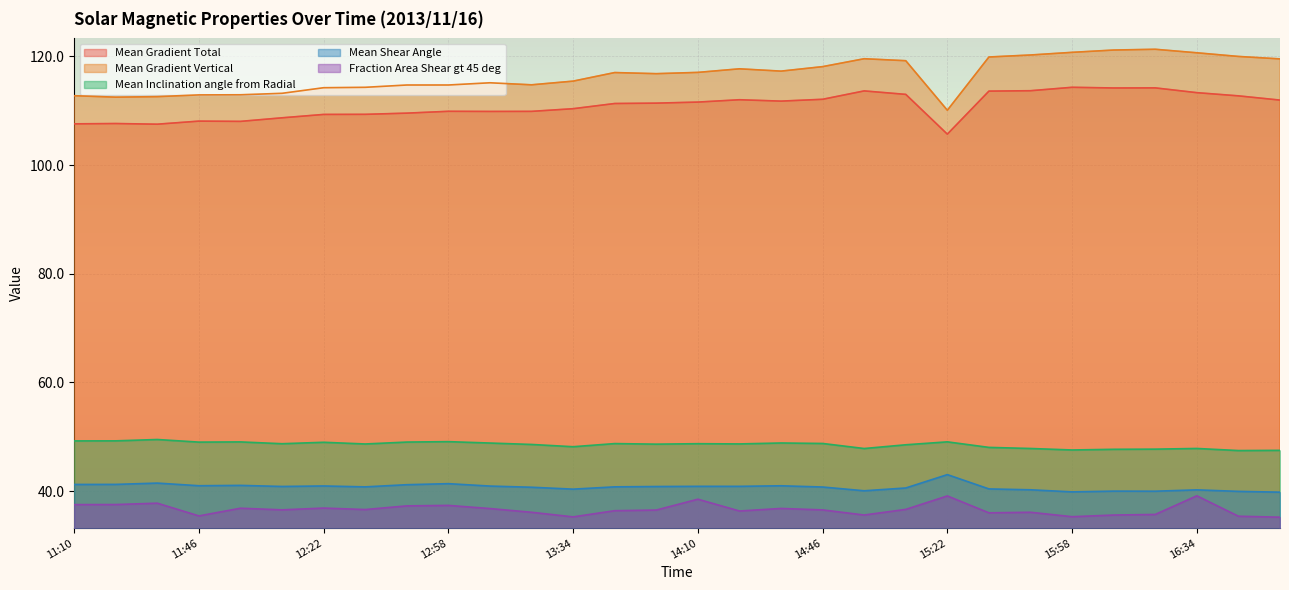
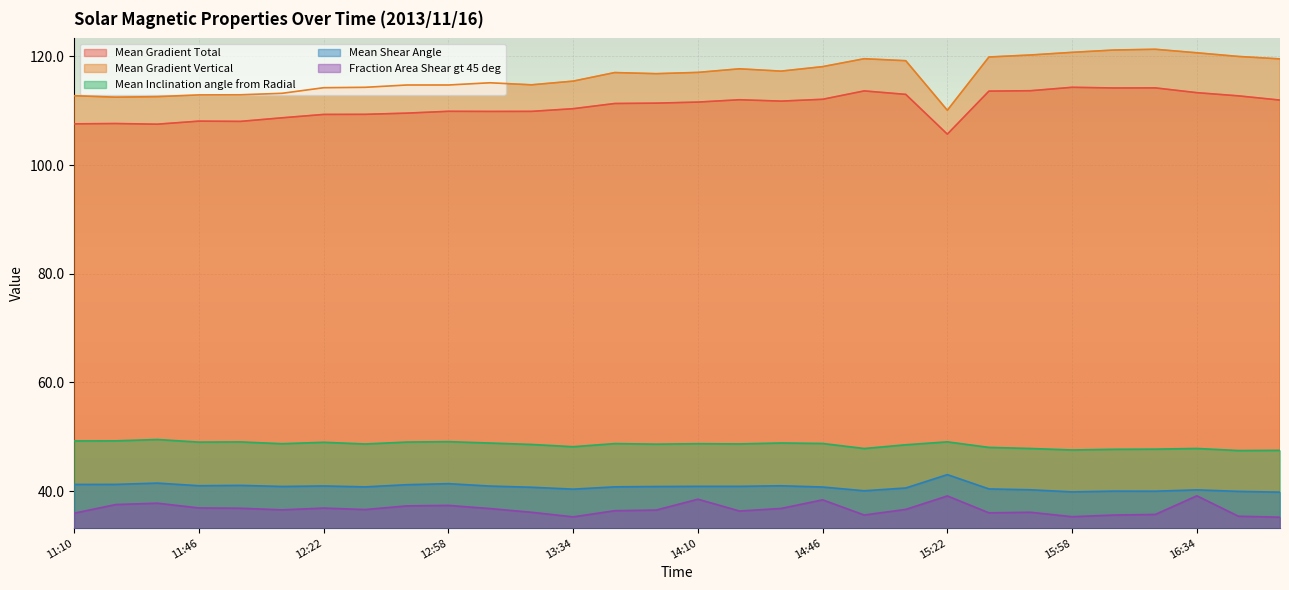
  {
    "Mean Inclination angle from Radial": {
      "11:10": 49,
      "11:46": 49,
      "12:22": 49,
      "12:58": 49,
      "13:34": 48,
      "14:10": 49,
      "14:46": 49,
      "15:22": 49,
      "15:58": 48,
      "16:34": 48
    },
    "Mean Shear Angle": {
      "11:10": 41,
      "11:46": 41,
      "12:22": 41,
      "12:58": 41,
      "13:34": 40,
      "14:10": 41,
      "14:46": 41,
      "15:22": 43,
      "15:58": 40,
      "16:34": 40
    },
    "Fraction Area Shear gt 45 deg": {
-     "11:10": 38,
-     "11:46": 35,
+     "11:10": 36,
+     "11:46": 37,
      "12:22": 37,
      "12:58": 37,
      "13:34": 35,
      "14:10": 39,
-     "14:46": 37,
+     "14:46": 38,
      "15:22": 39,
      "15:58": 35,
      "16:34": 39
    }
  }
